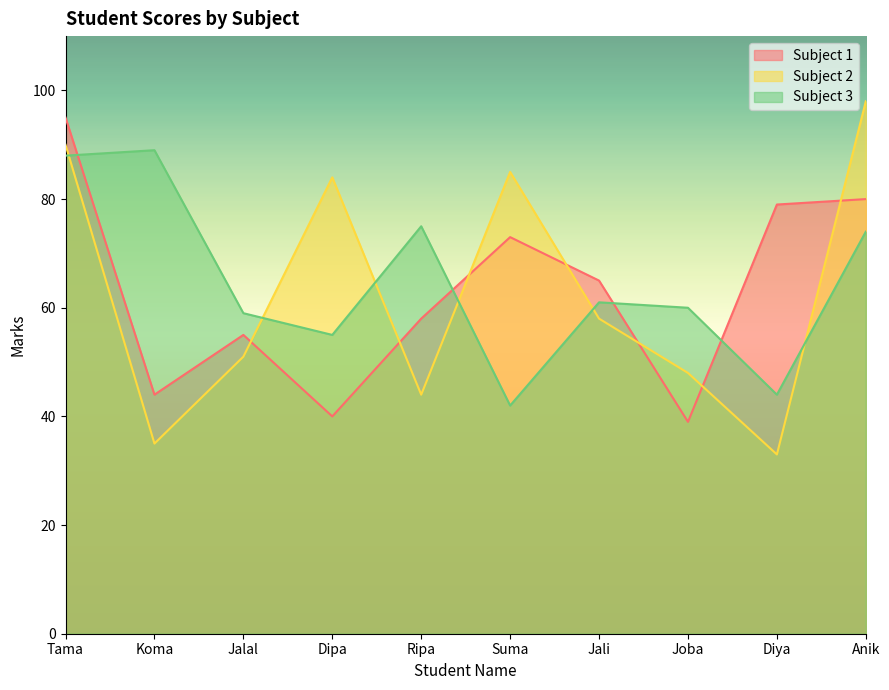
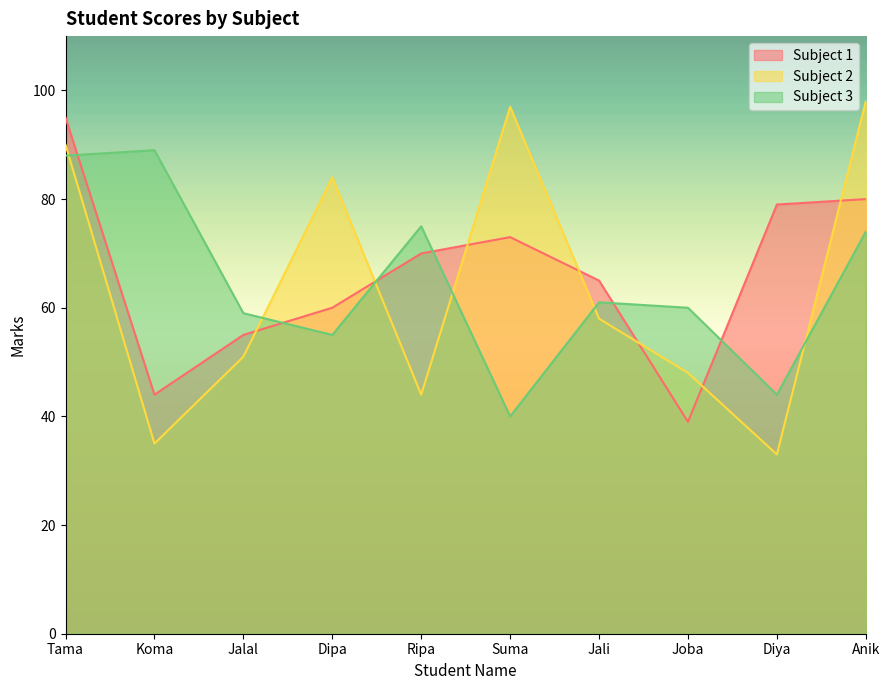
  {
    "Subject 1": {
      "Tama": 95,
      "Koma": 44,
      "Jalal": 55,
-     "Dipa": 40,
-     "Ripa": 58,
+     "Dipa": 60,
+     "Ripa": 70,
      "Suma": 73,
      "Jali": 65,
      "Joba": 39,
      "Diya": 79,
      "Anik": 80
    },
    "Subject 2": {
      "Tama": 90,
      "Koma": 35,
      "Jalal": 51,
      "Dipa": 84,
      "Ripa": 44,
-     "Suma": 85,
+     "Suma": 97,
      "Jali": 58,
      "Joba": 48,
      "Diya": 33,
      "Anik": 98
    },
    "Subject 3": {
      "Tama": 88,
      "Koma": 89,
      "Jalal": 59,
      "Dipa": 55,
      "Ripa": 75,
-     "Suma": 42,
+     "Suma": 40,
      "Jali": 61,
      "Joba": 60,
      "Diya": 44,
      "Anik": 74
    }
  }
